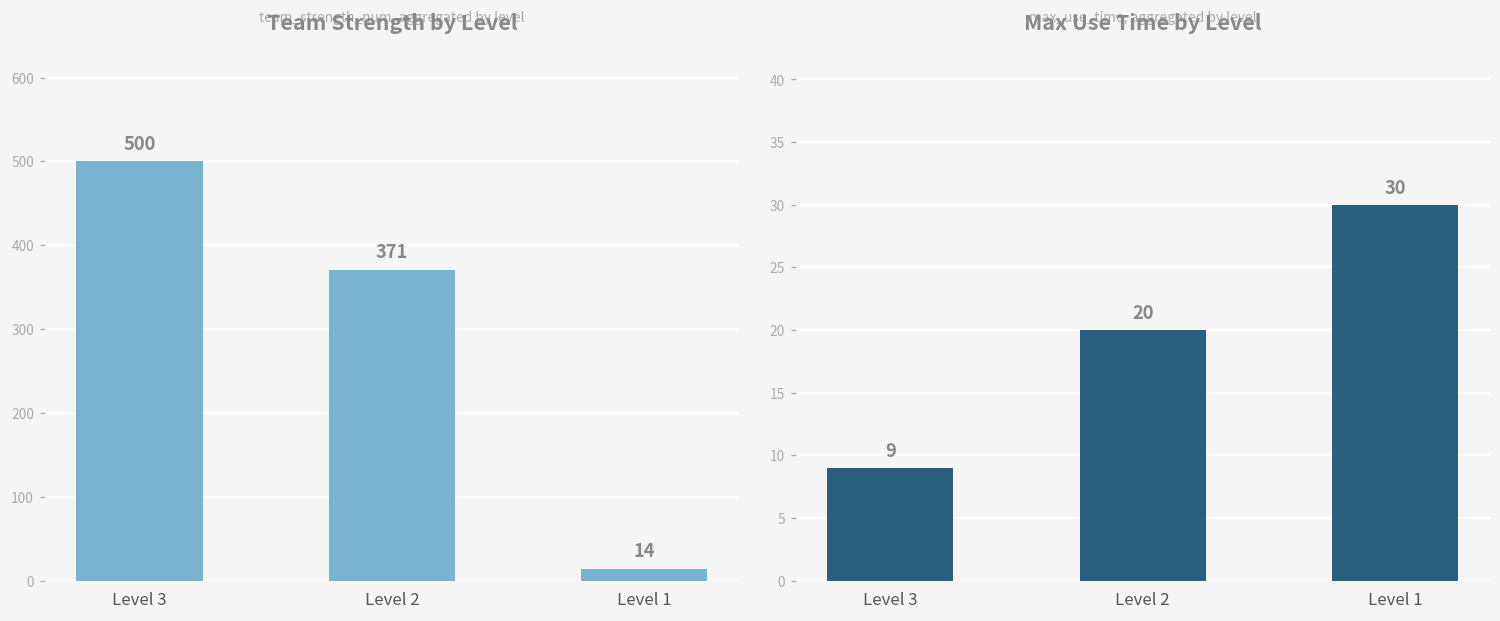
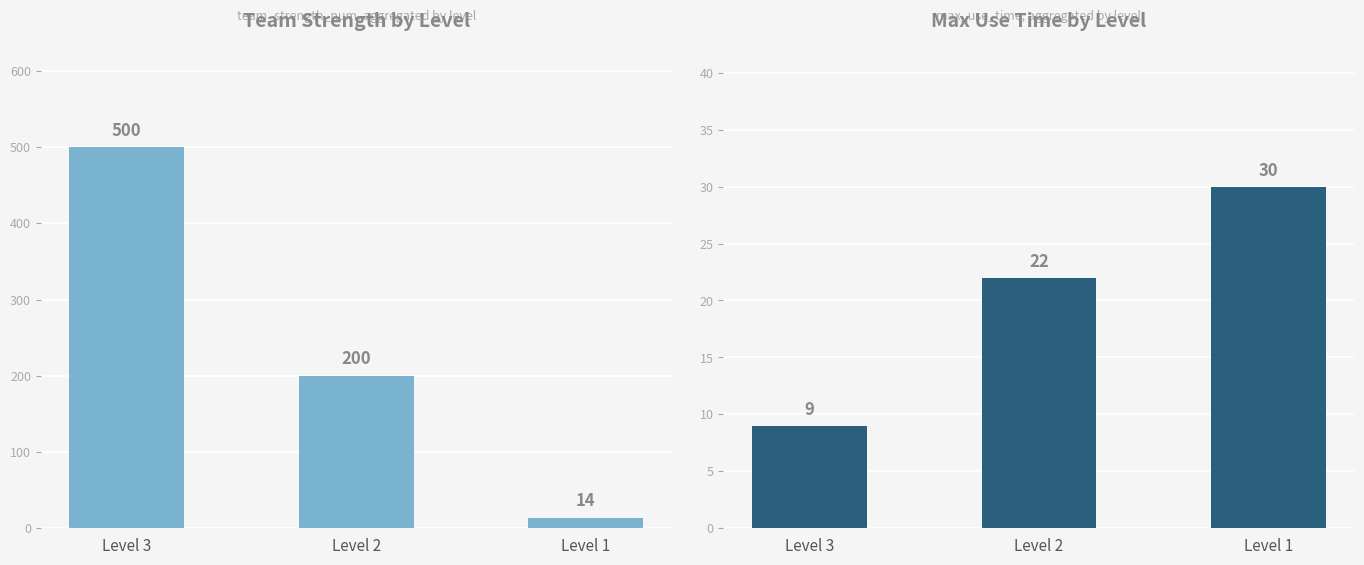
  {
    "Team Strength by Level": {
      "Level 3": 500,
-     "Level 2": 371,
+     "Level 2": 200,
      "Level 1": 14
    },
    "Max Use Time by Level": {
      "Level 3": 9,
-     "Level 2": 20,
+     "Level 2": 22,
      "Level 1": 30
    }
  }
